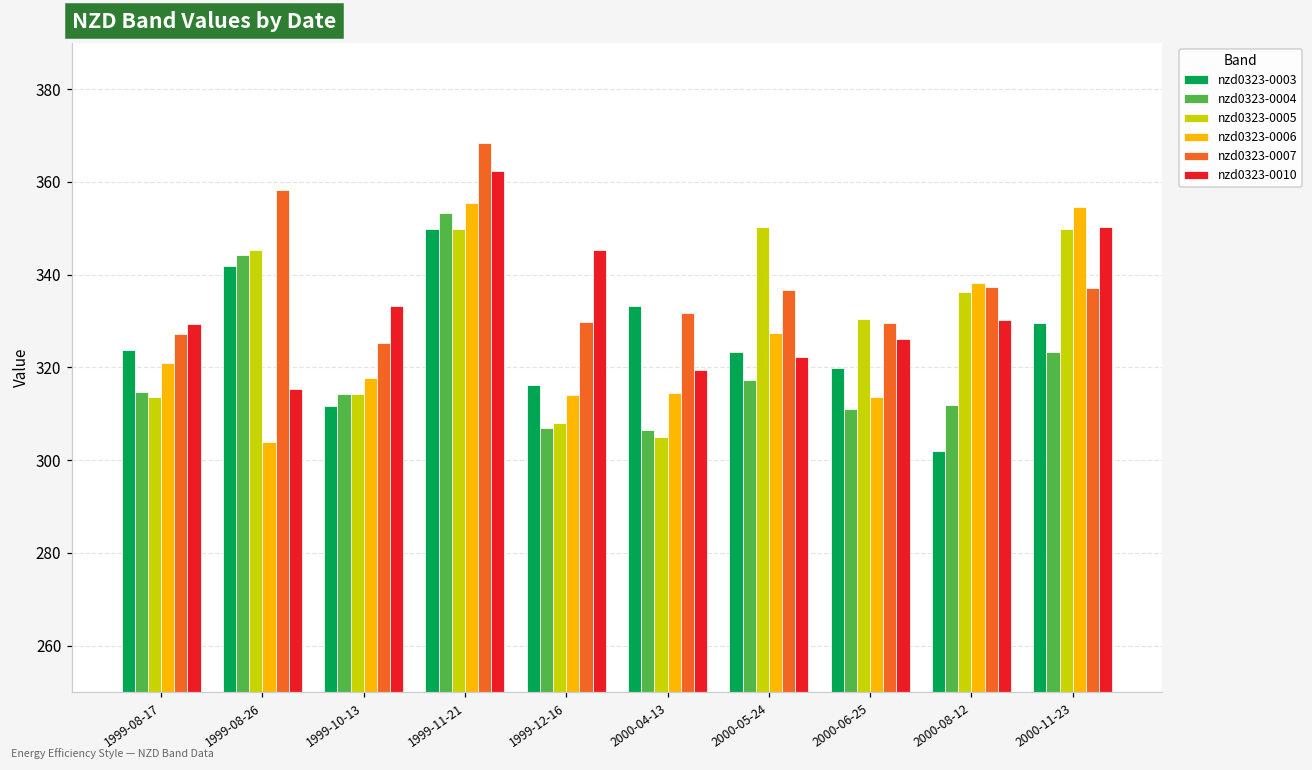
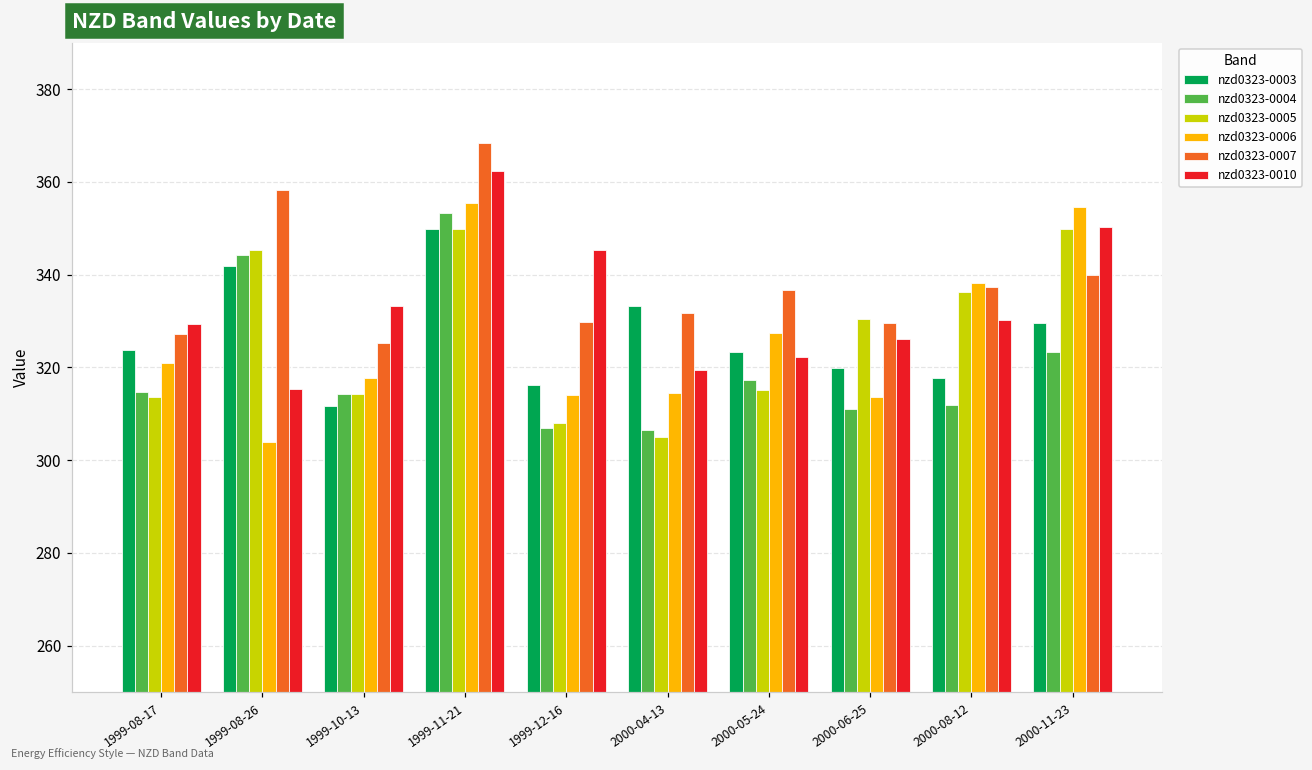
  {
    "nzd0323-0003": {
      "1999-08-17": 324,
      "1999-08-26": 342,
      "1999-10-13": 312,
      "1999-11-21": 350,
      "1999-12-16": 316,
      "2000-04-13": 333,
      "2000-05-24": 323,
      "2000-06-25": 320,
-     "2000-08-12": 302,
+     "2000-08-12": 318,
      "2000-11-23": 330
    },
    "nzd0323-0004": {
      "1999-08-17": 315,
      "1999-08-26": 344,
      "1999-10-13": 314,
      "1999-11-21": 353,
      "1999-12-16": 307,
      "2000-04-13": 306,
      "2000-05-24": 317,
      "2000-06-25": 311,
      "2000-08-12": 312,
      "2000-11-23": 323
    },
    "nzd0323-0005": {
      "1999-08-17": 314,
      "1999-08-26": 345,
      "1999-10-13": 314,
      "1999-11-21": 350,
      "1999-12-16": 308,
      "2000-04-13": 305,
-     "2000-05-24": 350,
+     "2000-05-24": 315,
      "2000-06-25": 331,
      "2000-08-12": 336,
      "2000-11-23": 350
    },
    "nzd0323-0006": {
      "1999-08-17": 321,
      "1999-08-26": 304,
      "1999-10-13": 318,
      "1999-11-21": 355,
      "1999-12-16": 314,
      "2000-04-13": 314,
      "2000-05-24": 327,
      "2000-06-25": 314,
      "2000-08-12": 338,
      "2000-11-23": 355
    },
    "nzd0323-0007": {
      "1999-08-17": 327,
      "1999-08-26": 358,
      "1999-10-13": 325,
      "1999-11-21": 368,
      "1999-12-16": 330,
      "2000-04-13": 332,
      "2000-05-24": 337,
      "2000-06-25": 330,
      "2000-08-12": 337,
-     "2000-11-23": 337
+     "2000-11-23": 340
    },
    "nzd0323-0010": {
      "1999-08-17": 329,
      "1999-08-26": 315,
      "1999-10-13": 333,
      "1999-11-21": 362,
      "1999-12-16": 345,
      "2000-04-13": 319,
      "2000-05-24": 322,
      "2000-06-25": 326,
      "2000-08-12": 330,
      "2000-11-23": 350
    }
  }
